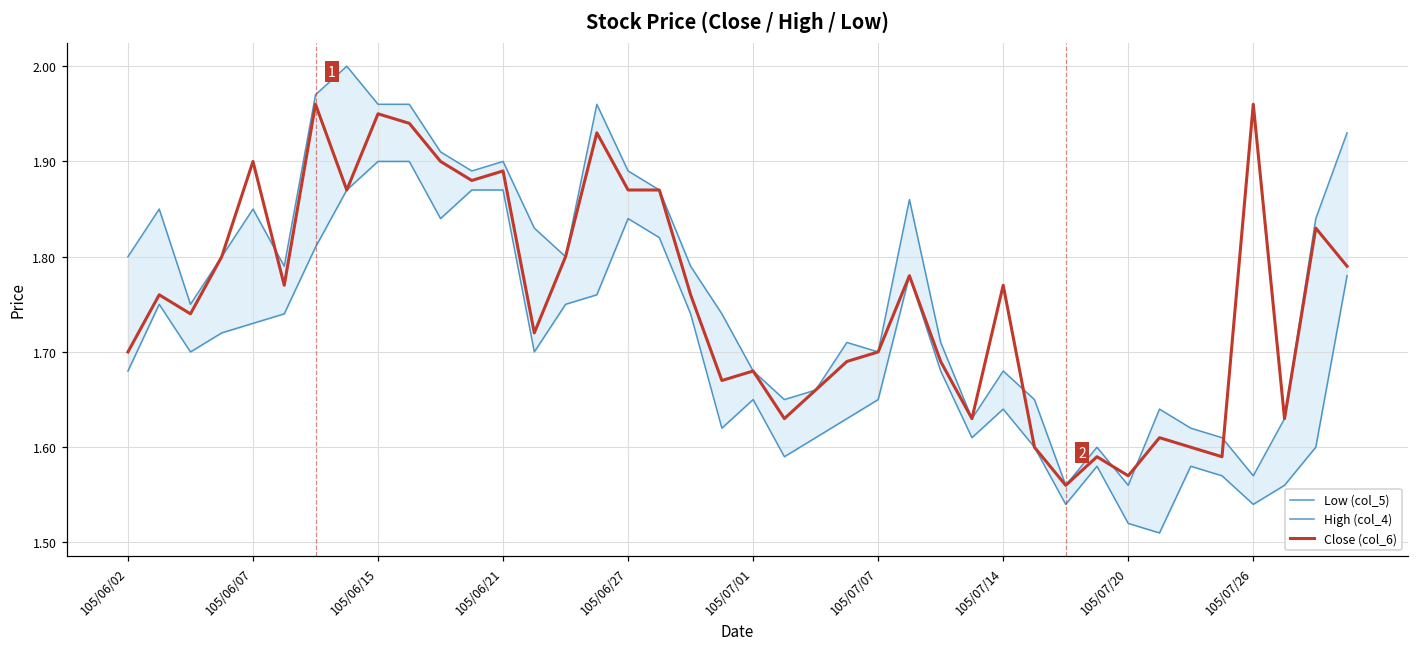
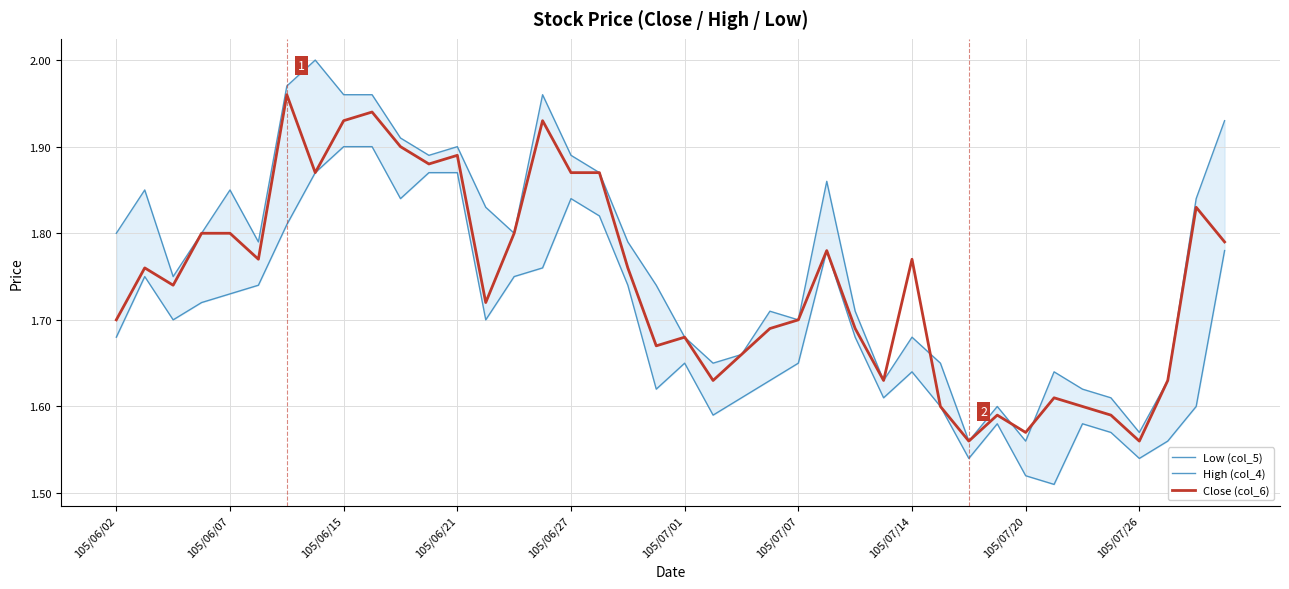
  {
    "Close (col_6)": {
      "105/06/02": 1.70,
-     "105/06/07": 1.9,
-     "105/06/15": 1.95,
+     "105/06/07": 1.8,
+     "105/06/15": 1.93,
      "105/06/21": 1.89,
      "105/06/27": 1.87,
      "105/07/14": 1.77,
      "105/07/20": 1.57,
-     "105/07/26": 1.96
+     "105/07/26": 1.56
    }
  }
